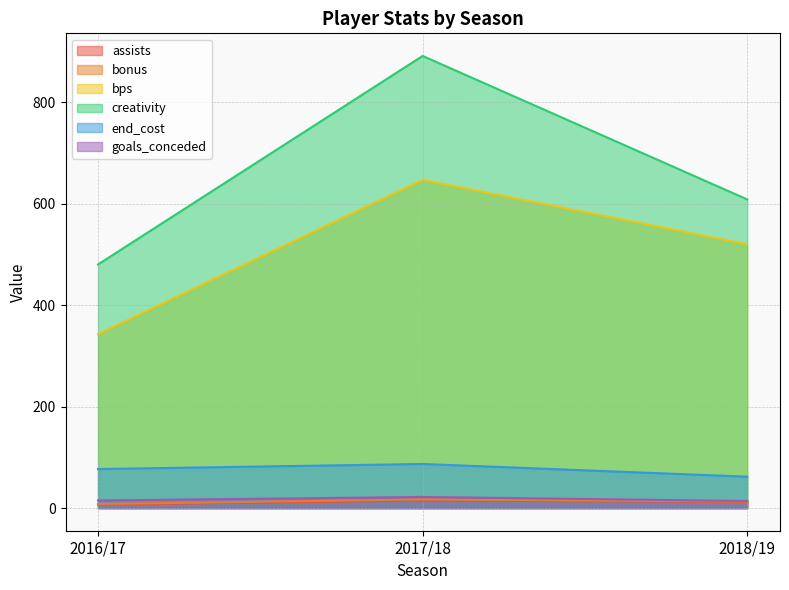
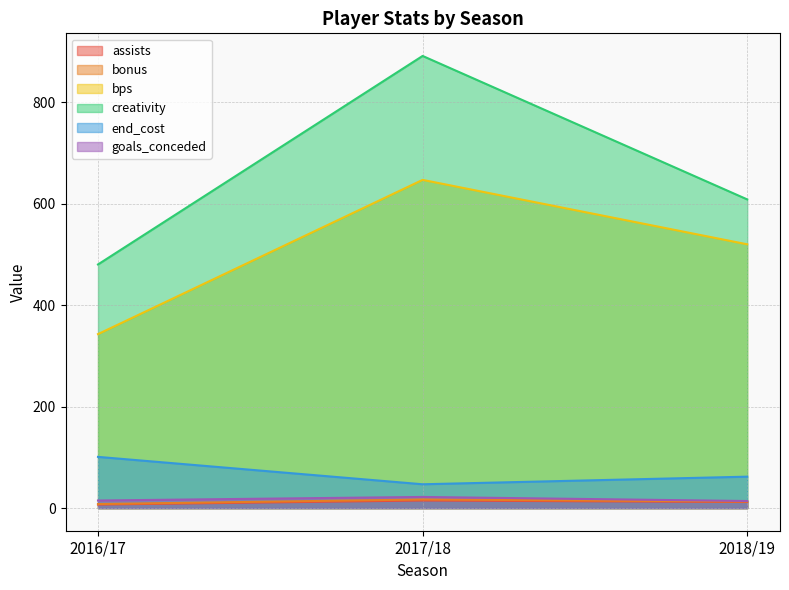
  {
    "creativity": {
      "2016/17": 480,
      "2017/18": 890,
      "2018/19": 610
    },
    "end_cost": {
-     "2016/17": 80,
-     "2017/18": 90,
+     "2016/17": 100,
+     "2017/18": 50,
      "2018/19": 60
    },
    "goals_conceded": {
      "2016/17": 20
    }
  }
